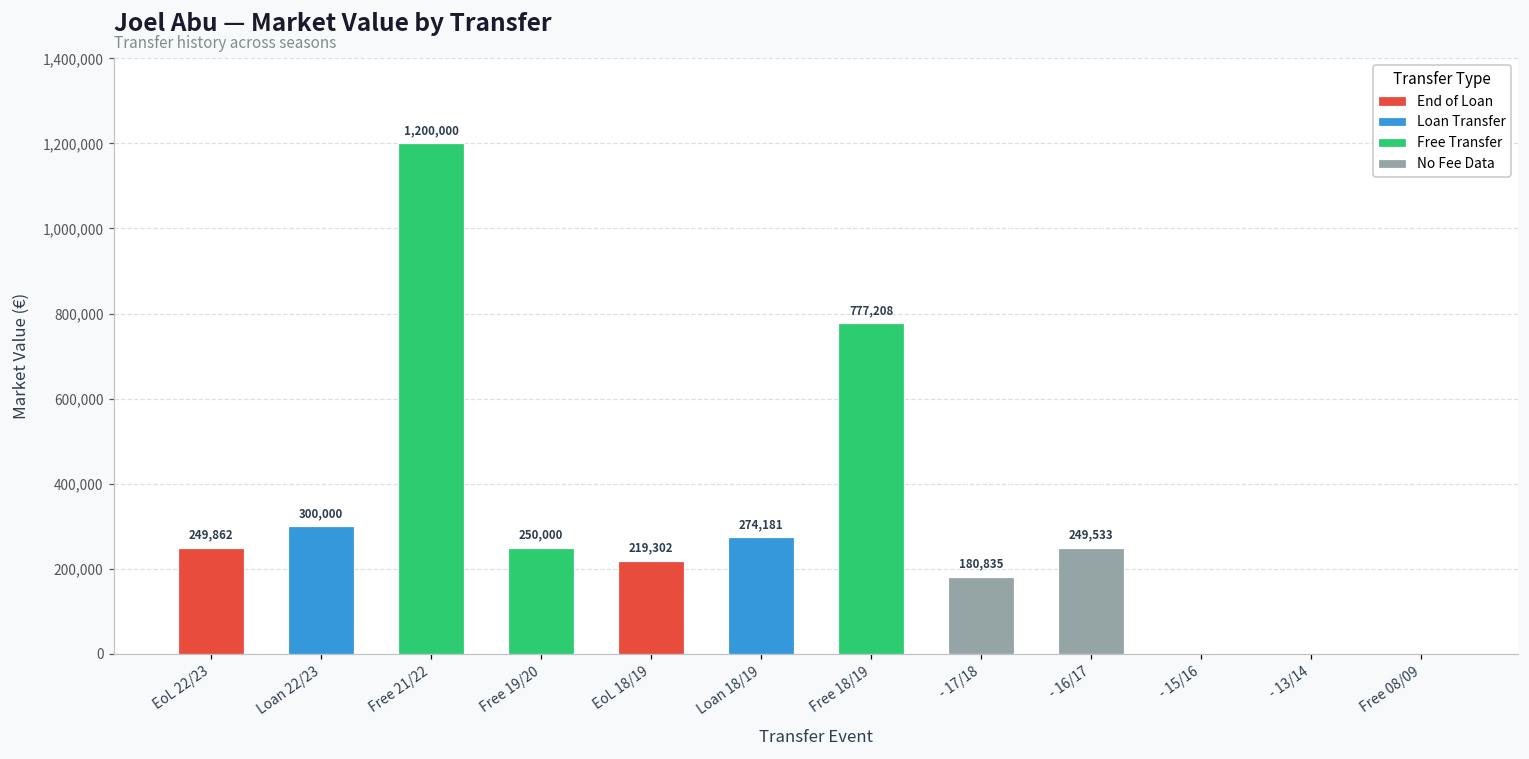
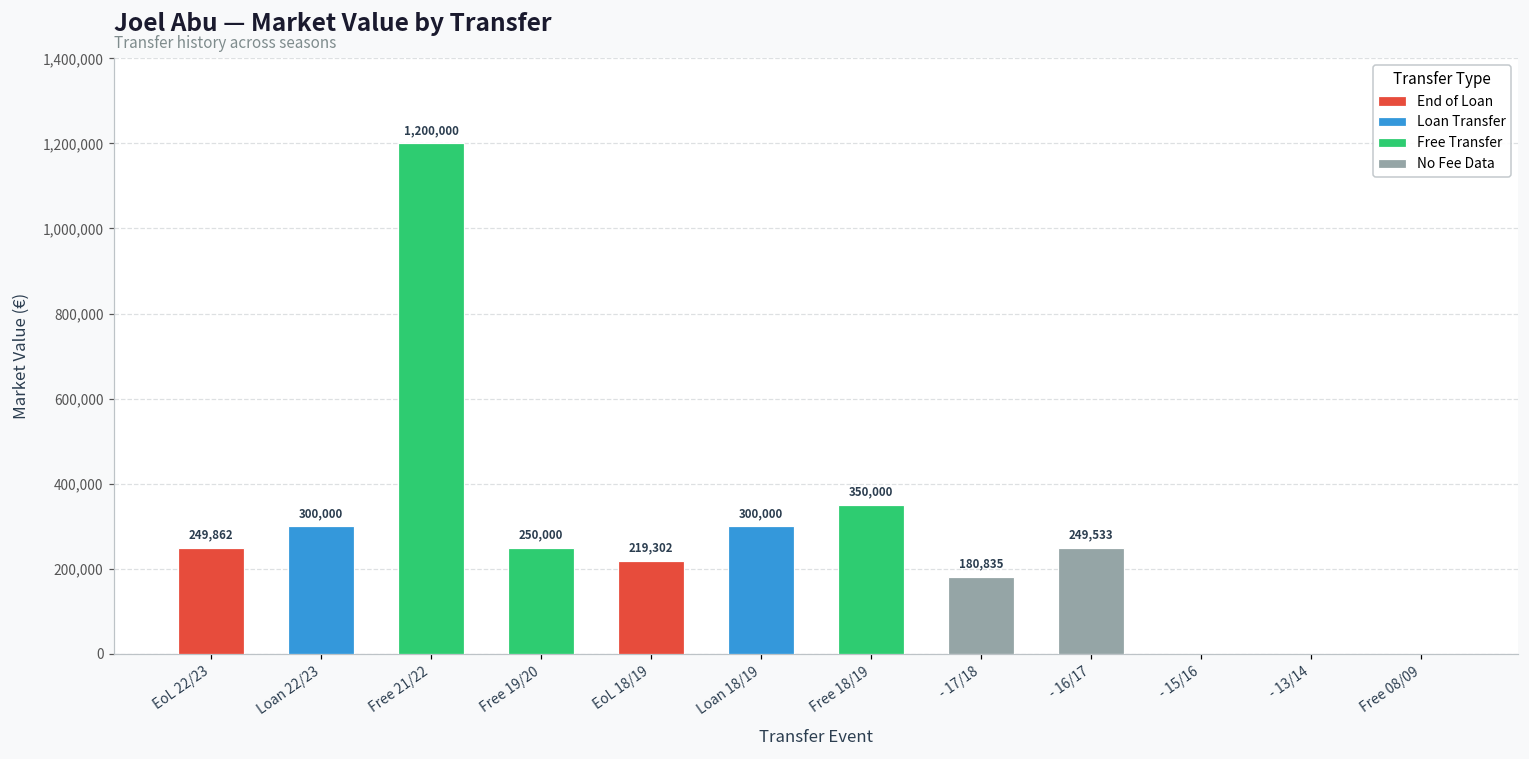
  {
    "EoL 22/23": "249,862",
    "Loan 22/23": "300,000",
    "Free 21/22": "1,200,000",
    "Free 19/20": "250,000",
    "EoL 18/19": "219,302",
-   "Loan 18/19": "274,181",
-   "Free 18/19": "777,208",
+   "Loan 18/19": "300,000",
+   "Free 18/19": "350,000",
    "- 17/18": "180,835",
    "- 16/17": "249,533"
  }
